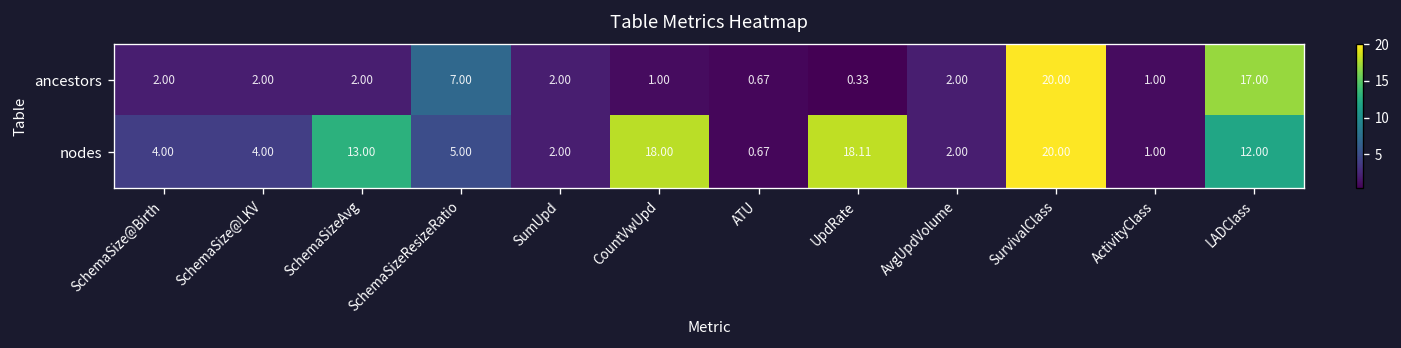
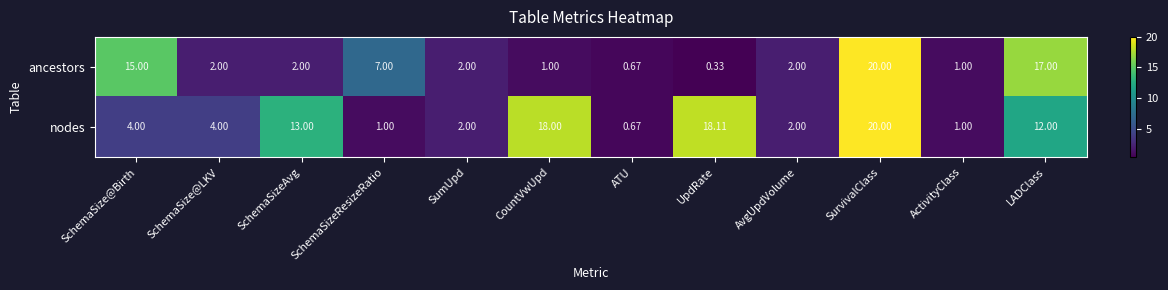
  {
    "ancestors": {
-     "SchemaSize@Birth": 2.00,
+     "SchemaSize@Birth": 15.00,
      "SchemaSize@LKV": 2.00,
      "SchemaSizeAvg": 2.00,
      "SchemaSizeResizeRatio": 7.00,
      "SumUpd": 2.00,
      "CountVwUpd": 1.00,
      "ATU": 0.67,
      "UpdRate": 0.33,
      "AvgUpdVolume": 2.00,
      "SurvivalClass": 20.00,
      "ActivityClass": 1.00,
      "LADClass": 17.00
    },
    "nodes": {
      "SchemaSize@Birth": 4.00,
      "SchemaSize@LKV": 4.00,
      "SchemaSizeAvg": 13.00,
-     "SchemaSizeResizeRatio": 5.00,
+     "SchemaSizeResizeRatio": 1.00,
      "SumUpd": 2.00,
      "CountVwUpd": 18.00,
      "ATU": 0.67,
      "UpdRate": 18.11,
      "AvgUpdVolume": 2.00,
      "SurvivalClass": 20.00,
      "ActivityClass": 1.00,
      "LADClass": 12.00
    }
  }
